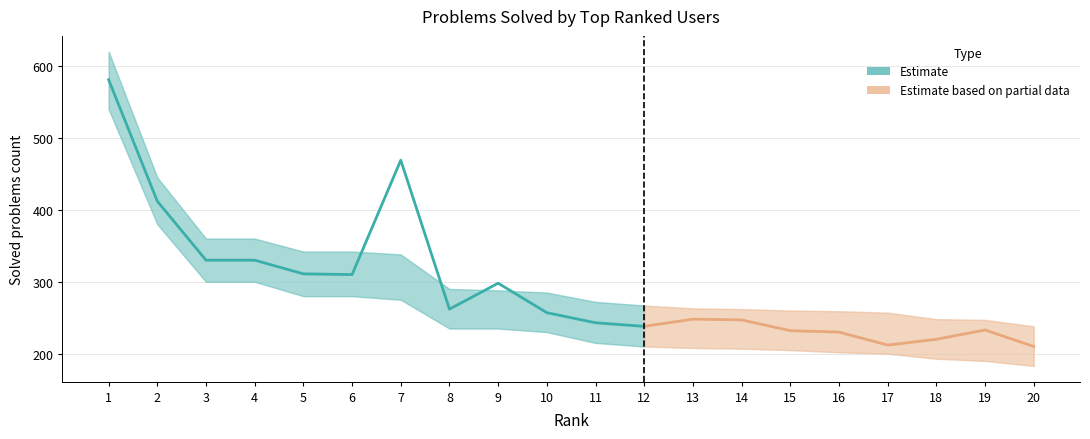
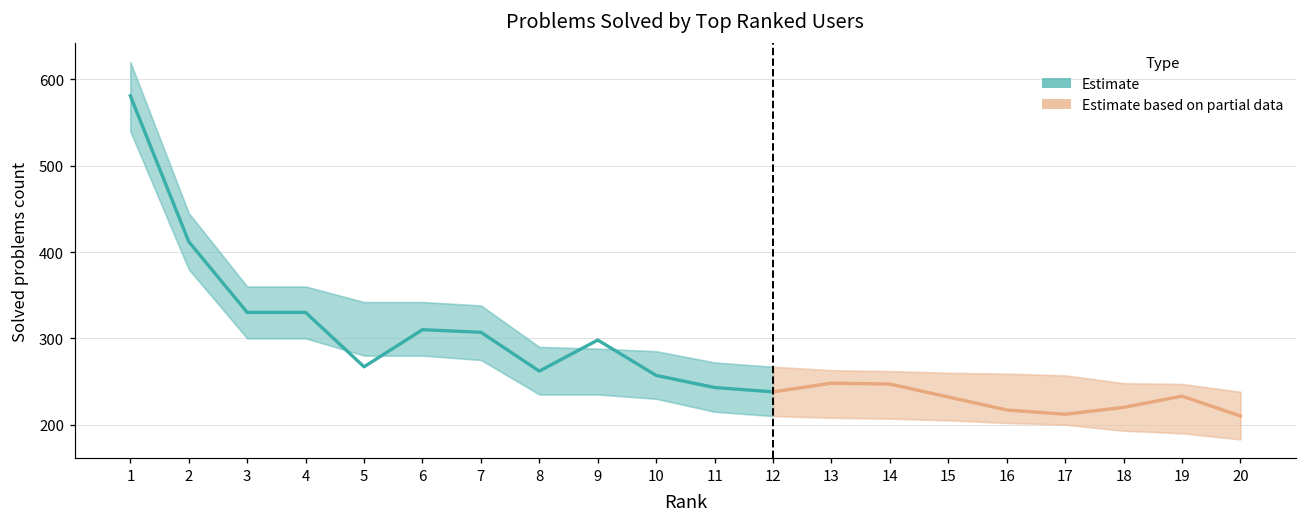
  {
    "Estimate": {
      "1": 580,
      "2": 410,
      "3": 330,
      "4": 330,
-     "5": 310,
+     "5": 270,
      "6": 310,
-     "7": 470,
+     "7": 310,
      "8": 260,
      "9": 300,
      "10": 260,
      "11": 240
    },
    "Estimate based on partial data": {
      "13": 250,
      "14": 250,
      "15": 230,
-     "16": 230,
+     "16": 220,
      "17": 210,
      "18": 220,
      "19": 230,
      "20": 210
    }
  }
